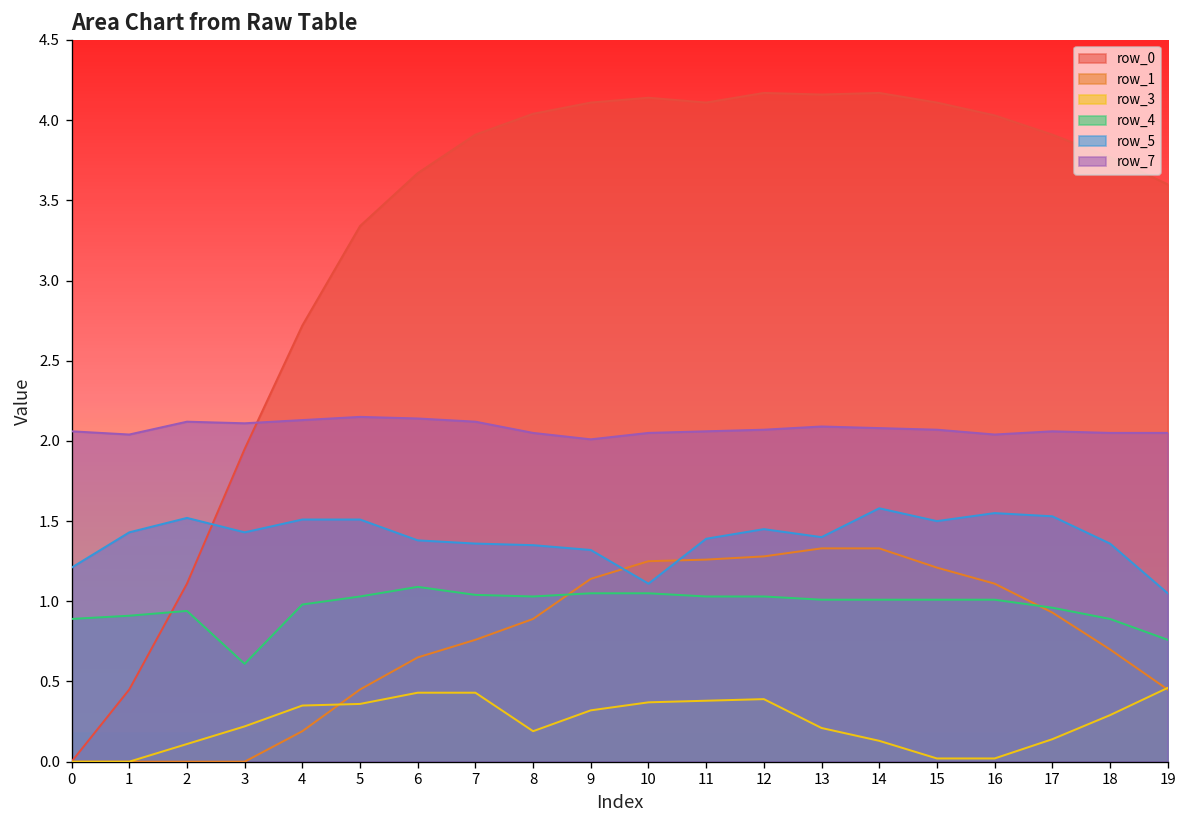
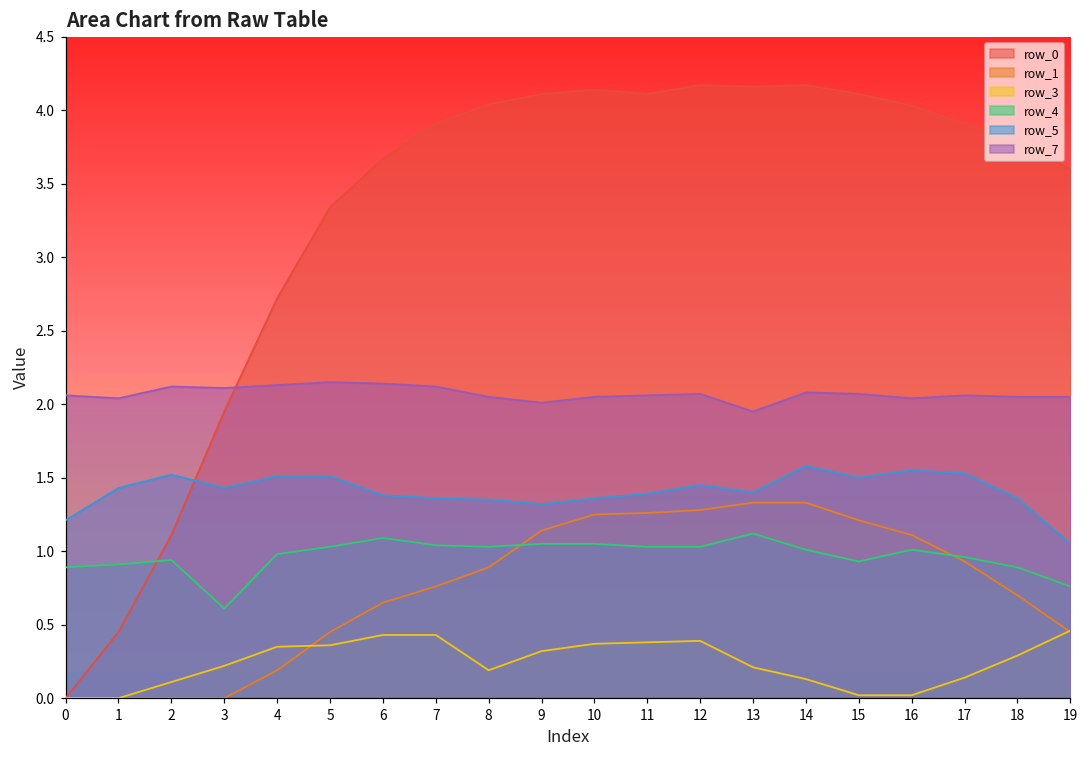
  {
    "row_3": {
      "3": 0.22,
      "4": 0.35,
      "5": 0.36,
      "6": 0.43,
      "7": 0.43,
      "8": 0.19,
      "9": 0.32,
      "10": 0.37,
      "11": 0.38,
      "12": 0.39,
      "13": 0.21,
      "18": 0.29
    },
    "row_4": {
      "0": 0.89,
      "1": 0.91,
      "2": 0.94,
      "3": 0.61,
      "4": 0.98,
      "5": 1.03,
      "6": 1.09,
      "7": 1.04,
      "8": 1.03,
      "9": 1.05,
      "10": 1.05,
      "11": 1.03,
      "12": 1.03,
-     "13": 1.01,
+     "13": 1.12,
      "14": 1.01,
-     "15": 1.01,
+     "15": 0.93,
      "16": 1.01,
      "17": 0.96,
      "18": 0.89,
      "19": 0.76
    },
    "row_5": {
      "0": 1.21,
      "1": 1.43,
      "2": 1.52,
      "3": 1.43,
      "4": 1.51,
      "5": 1.51,
      "6": 1.38,
      "7": 1.36,
      "8": 1.35,
      "9": 1.32,
-     "10": 1.11,
+     "10": 1.36,
      "11": 1.39,
      "12": 1.45,
      "13": 1.40,
      "14": 1.58,
      "15": 1.50,
      "16": 1.55,
      "17": 1.53,
      "18": 1.36,
      "19": 1.05
    },
    "row_7": {
      "0": 2.06,
      "1": 2.04,
      "2": 2.12,
      "3": 2.11,
      "4": 2.13,
      "5": 2.15,
      "6": 2.14,
      "7": 2.12,
      "8": 2.05,
      "9": 2.01,
      "10": 2.05,
      "11": 2.06,
      "12": 2.07,
-     "13": 2.09,
+     "13": 1.95,
      "14": 2.08,
      "15": 2.07,
      "16": 2.04,
      "17": 2.06,
      "18": 2.05,
      "19": 2.05
    }
  }
